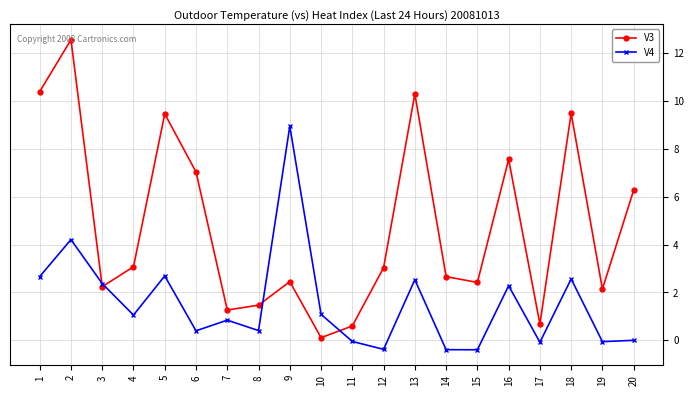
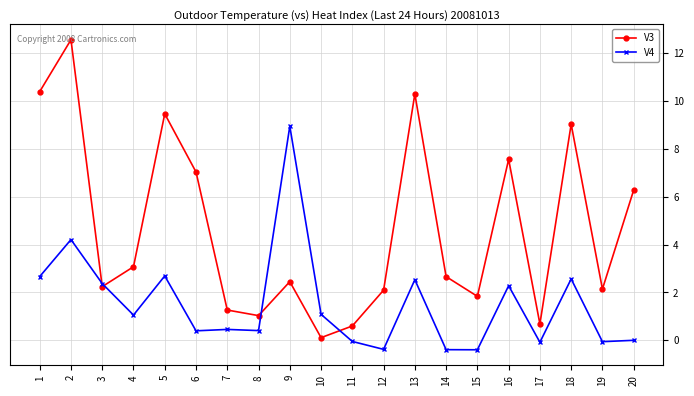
  {
    "V3": {
      "1": 10.4,
      "3": 2.2,
      "4": 3.1,
      "5": 9.5,
      "6": 7.0,
      "7": 1.3,
-     "8": 1.5,
+     "8": 1.0,
      "9": 2.5,
      "10": 0.1,
      "11": 0.6,
-     "12": 3.0,
+     "12": 2.1,
      "13": 10.3,
      "14": 2.7,
-     "15": 2.4,
+     "15": 1.8,
      "16": 7.6,
      "17": 0.7,
-     "18": 9.5,
+     "18": 9.0,
      "19": 2.1,
      "20": 6.3
    },
    "V4": {
      "1": 2.7,
      "2": 4.2,
      "3": 2.4,
      "4": 1.1,
      "5": 2.7,
      "6": 0.4,
-     "7": 0.8,
+     "7": 0.5,
      "8": 0.4,
      "9": 9.0,
      "10": 1.1,
      "11": 0.0,
      "12": -0.4,
      "13": 2.5,
      "14": -0.4,
      "15": -0.4,
      "16": 2.3,
      "17": -0.1,
      "18": 2.6,
      "19": -0.1,
      "20": 0.0
    }
  }
